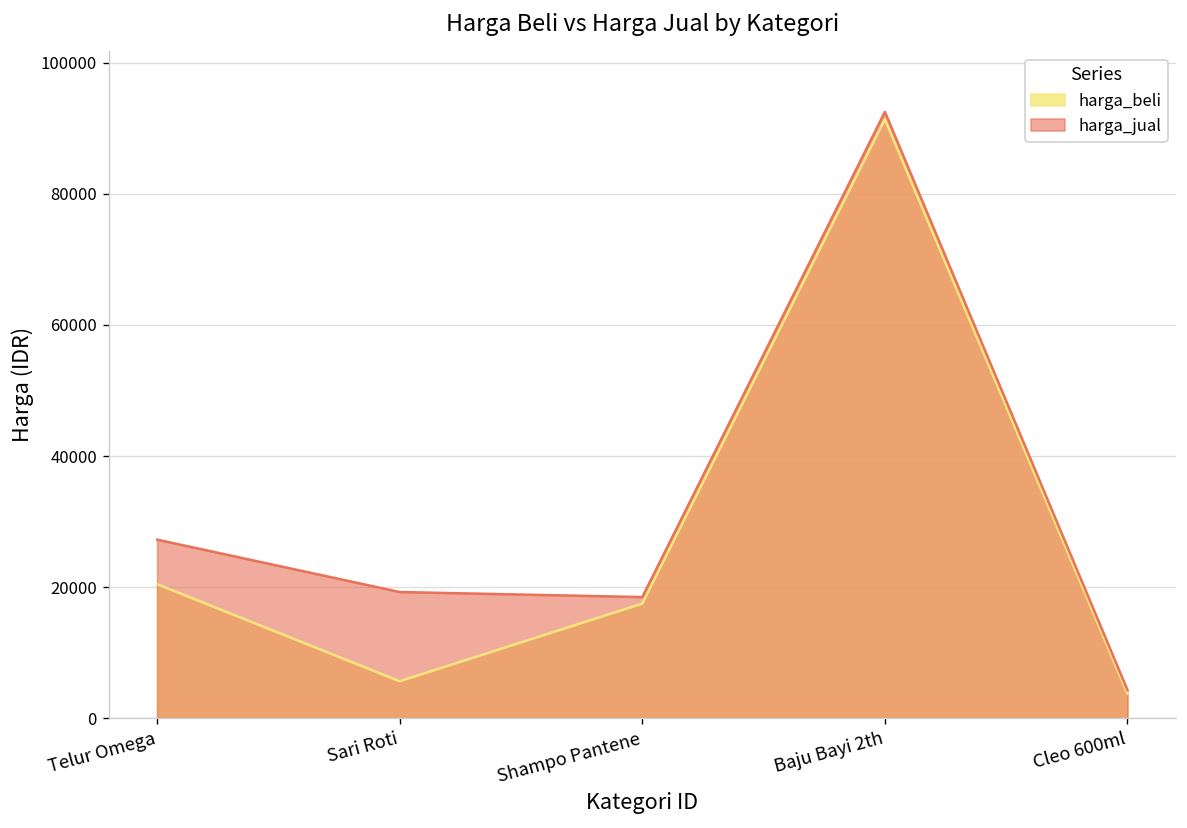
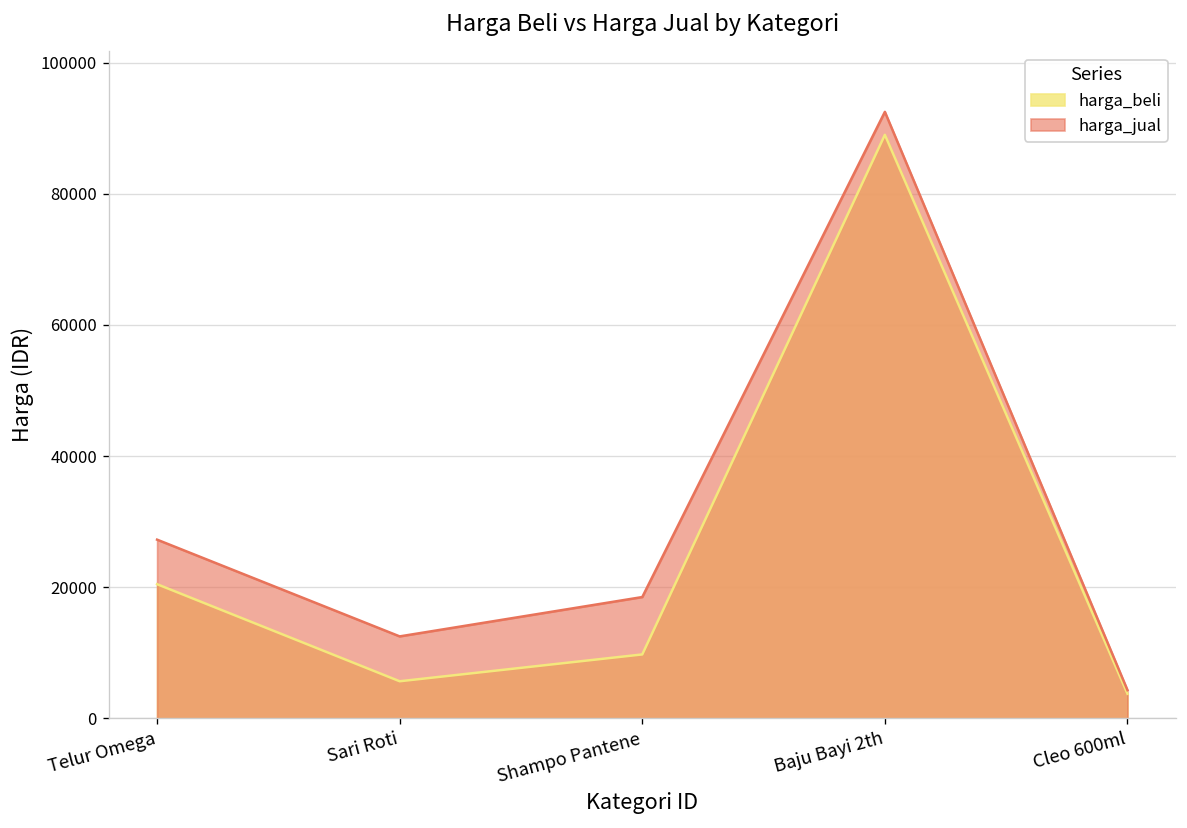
  {
    "harga_beli": {
      "Telur Omega": 20000,
      "Sari Roti": 6000,
-     "Shampo Pantene": 18000,
-     "Baju Bayi 2th": 91000,
+     "Shampo Pantene": 10000,
+     "Baju Bayi 2th": 89000,
      "Cleo 600ml": 4000
    },
    "harga_jual": {
      "Telur Omega": 27000,
-     "Sari Roti": 19000,
+     "Sari Roti": 13000,
      "Shampo Pantene": 19000,
      "Baju Bayi 2th": 93000,
      "Cleo 600ml": 4000
    }
  }
